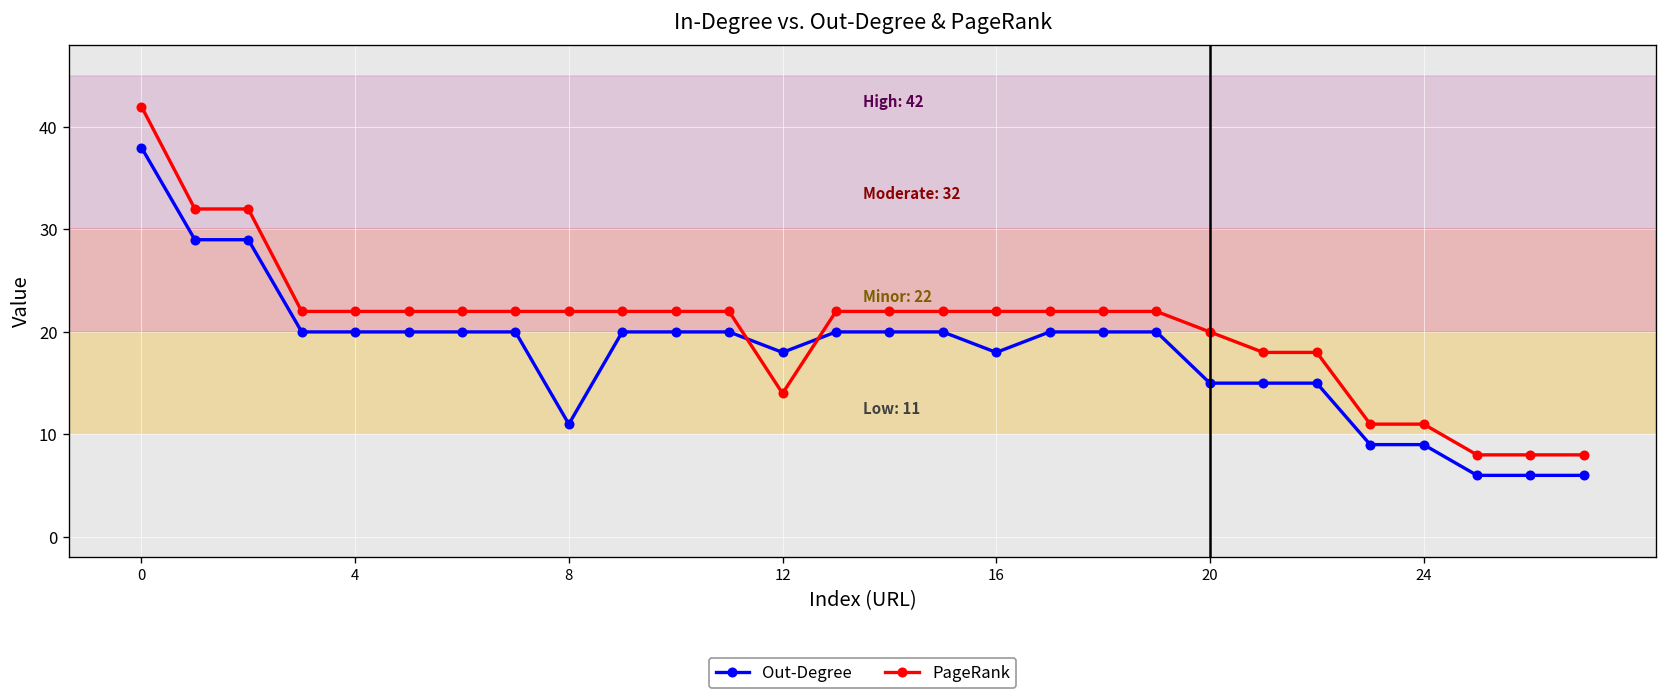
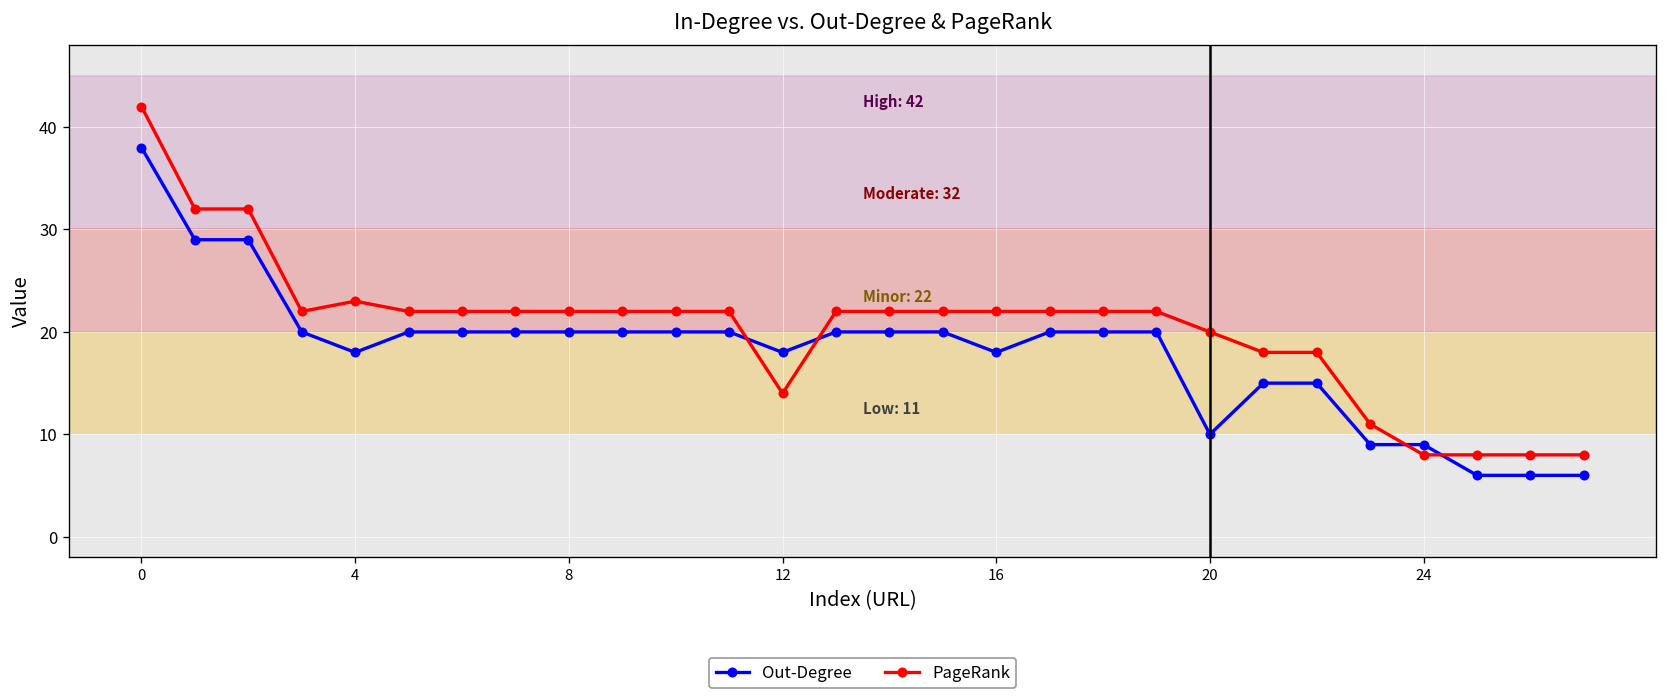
  {
    "Out-Degree": {
      "0": 38,
-     "4": 20,
-     "8": 11,
+     "4": 18,
+     "8": 20,
      "12": 18,
      "16": 18,
-     "20": 15,
+     "20": 10,
      "24": 9
    },
    "PageRank": {
      "0": 42,
-     "4": 22,
+     "4": 23,
      "8": 22,
      "12": 14,
      "16": 22,
      "20": 20,
-     "24": 11
+     "24": 8
    }
  }
